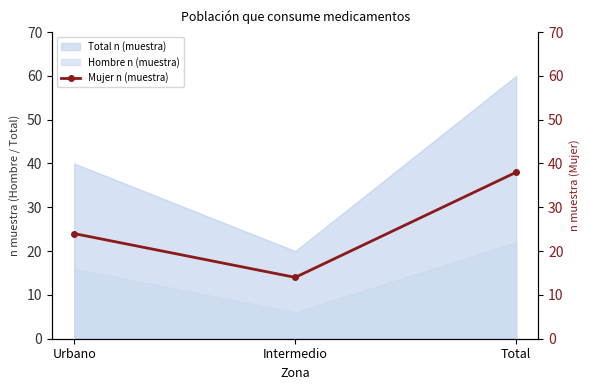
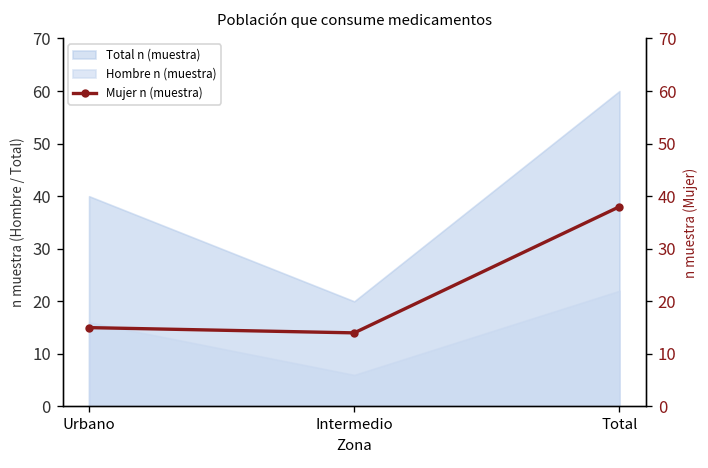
  {
    "Mujer n (muestra)": {
-     "Urbano": 24,
+     "Urbano": 15,
      "Intermedio": 14,
      "Total": 38
    }
  }
